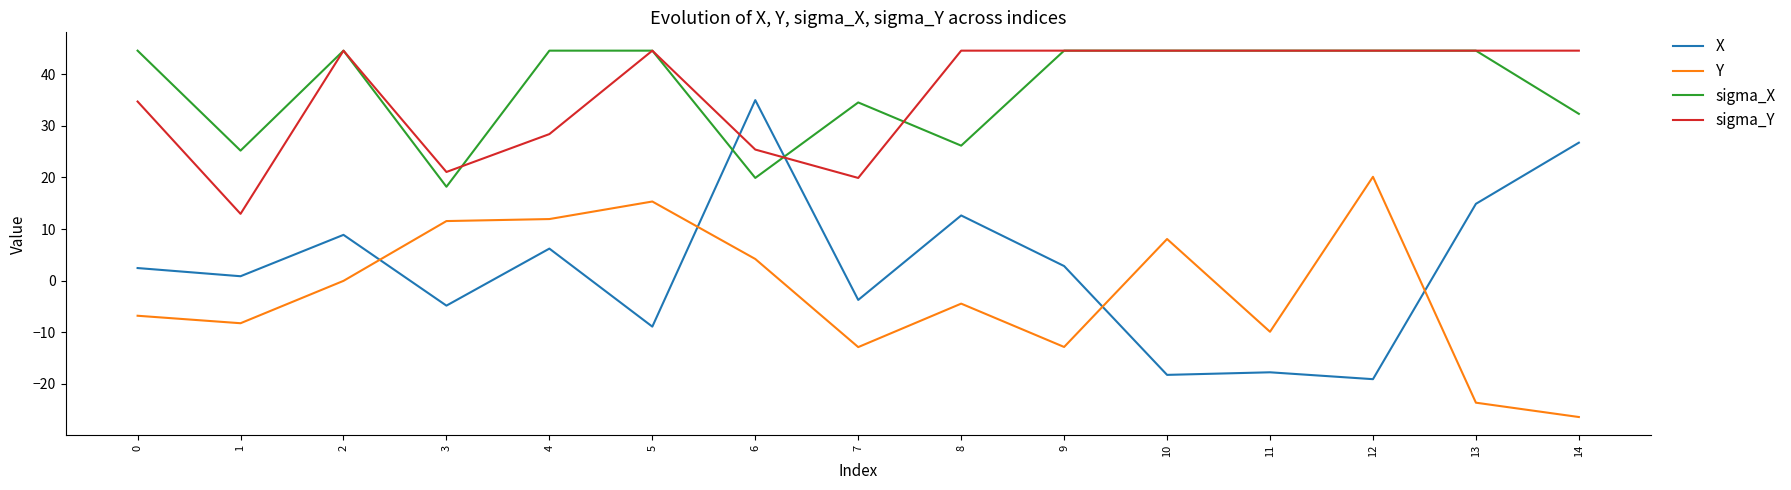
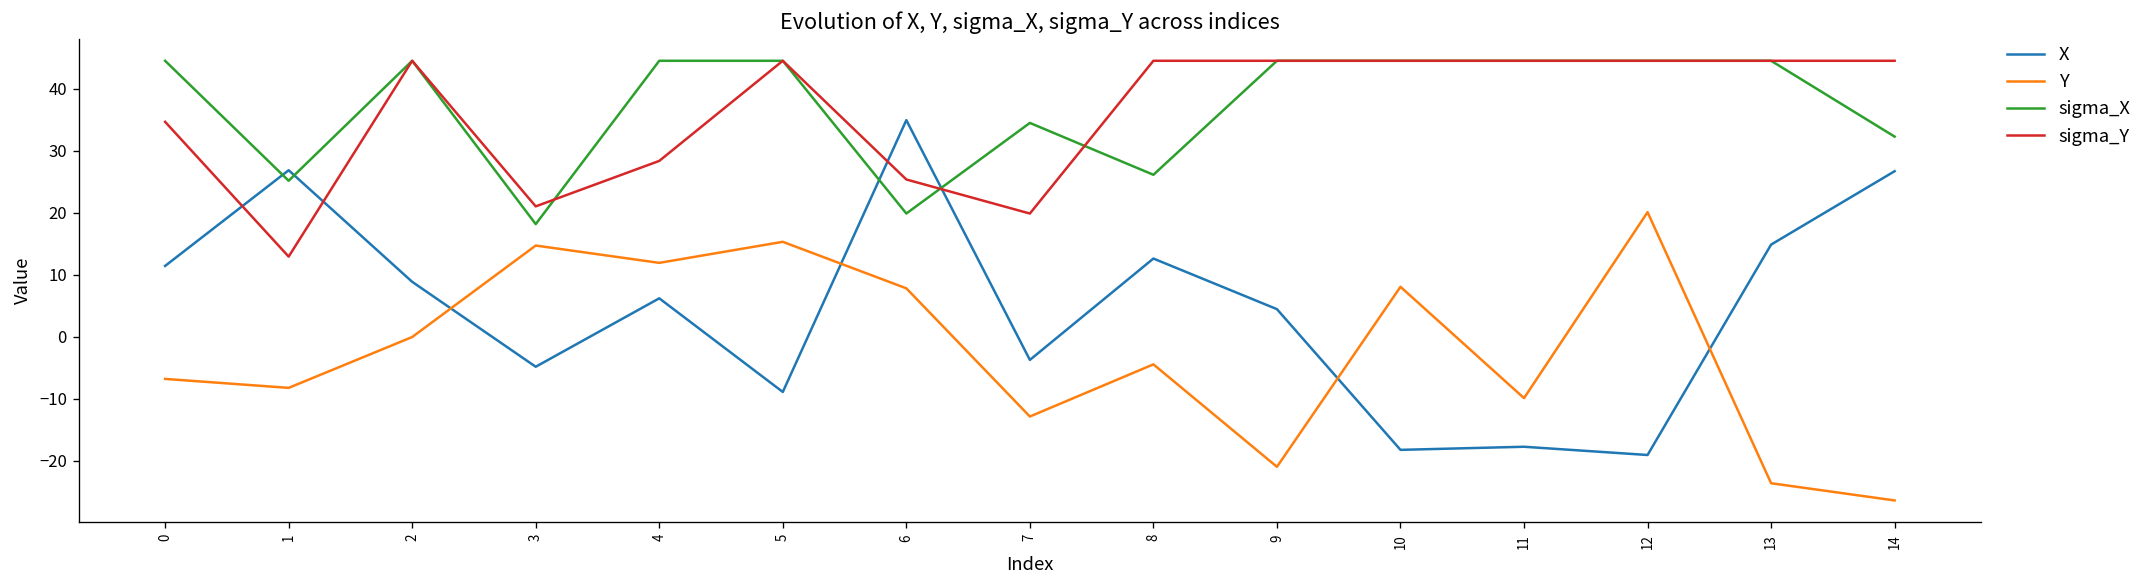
  {
    "X": {
-     "0": 2,
-     "1": 1,
+     "0": 11,
+     "1": 27,
      "2": 9,
      "3": -5,
      "4": 6,
      "5": -9,
      "6": 35,
      "7": -4,
      "8": 13,
-     "9": 3,
+     "9": 4,
      "10": -18,
      "11": -18,
      "12": -19,
      "13": 15,
      "14": 27
    },
    "Y": {
      "0": -7,
      "1": -8,
      "2": 0,
-     "3": 12,
+     "3": 15,
      "4": 12,
      "5": 15,
-     "6": 4,
+     "6": 8,
      "7": -13,
      "8": -4,
-     "9": -13,
+     "9": -21,
      "10": 8,
      "11": -10,
      "12": 20,
      "13": -24,
      "14": -26
    },
    "sigma_X": {
      "0": 45,
      "1": 25,
      "3": 18,
      "4": 45,
      "6": 20,
      "7": 35,
      "8": 26,
      "14": 32
    },
    "sigma_Y": {
      "0": 35,
      "1": 13,
      "3": 21,
      "4": 28,
      "6": 25,
      "7": 20,
      "8": 45,
      "14": 45
    }
  }
